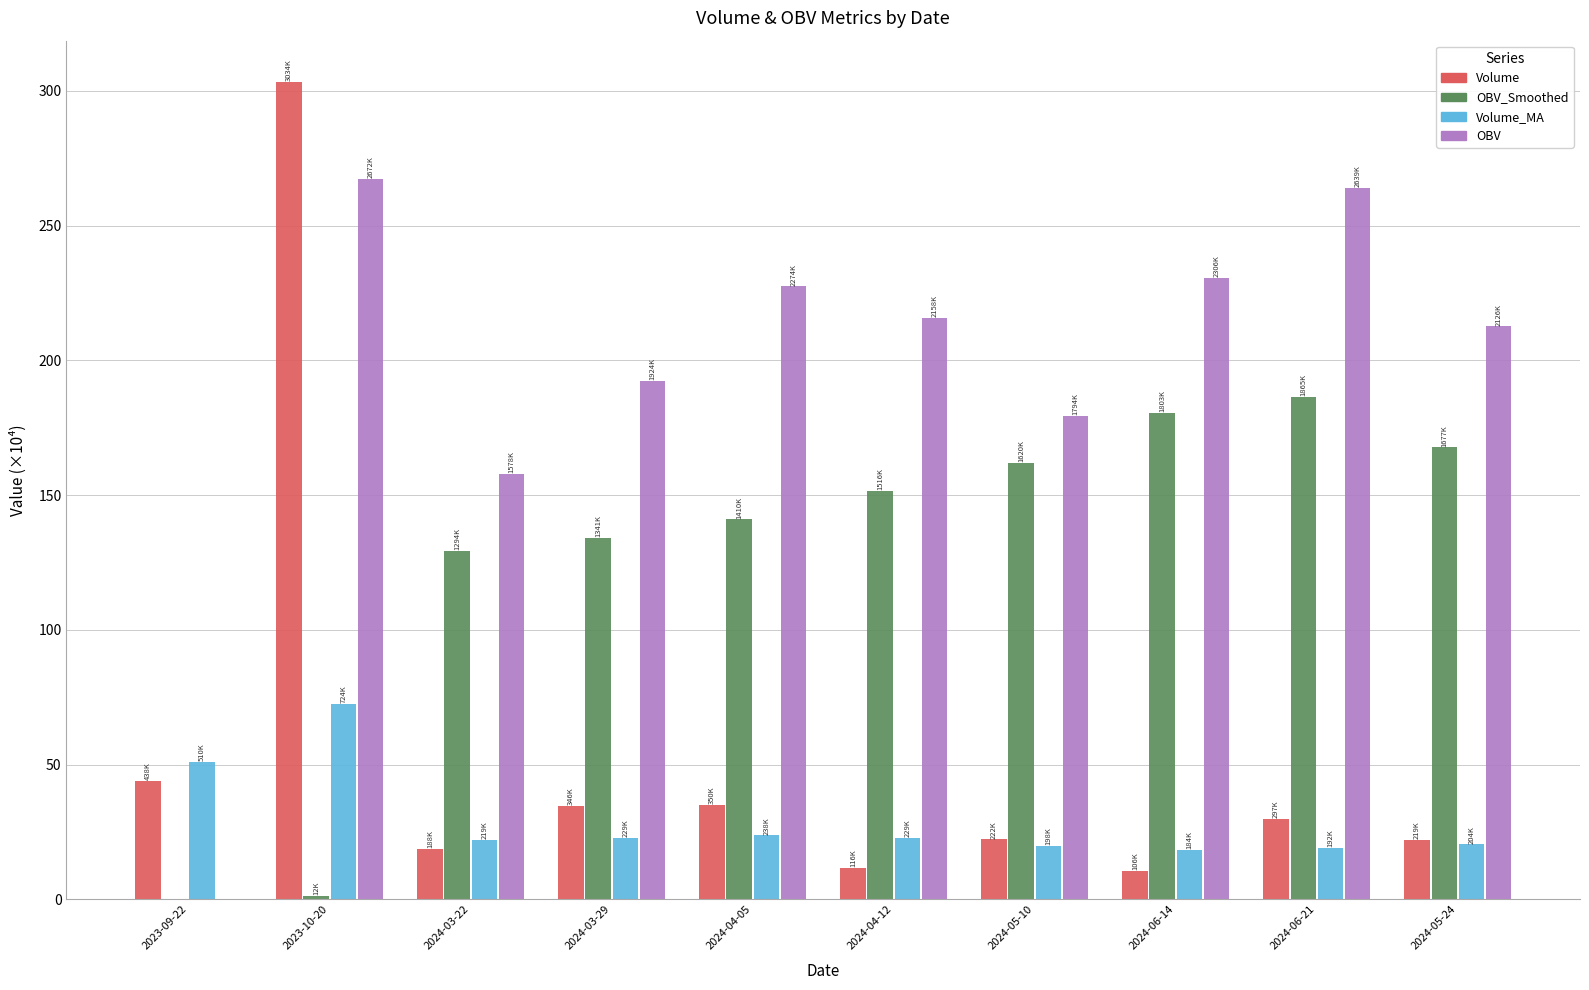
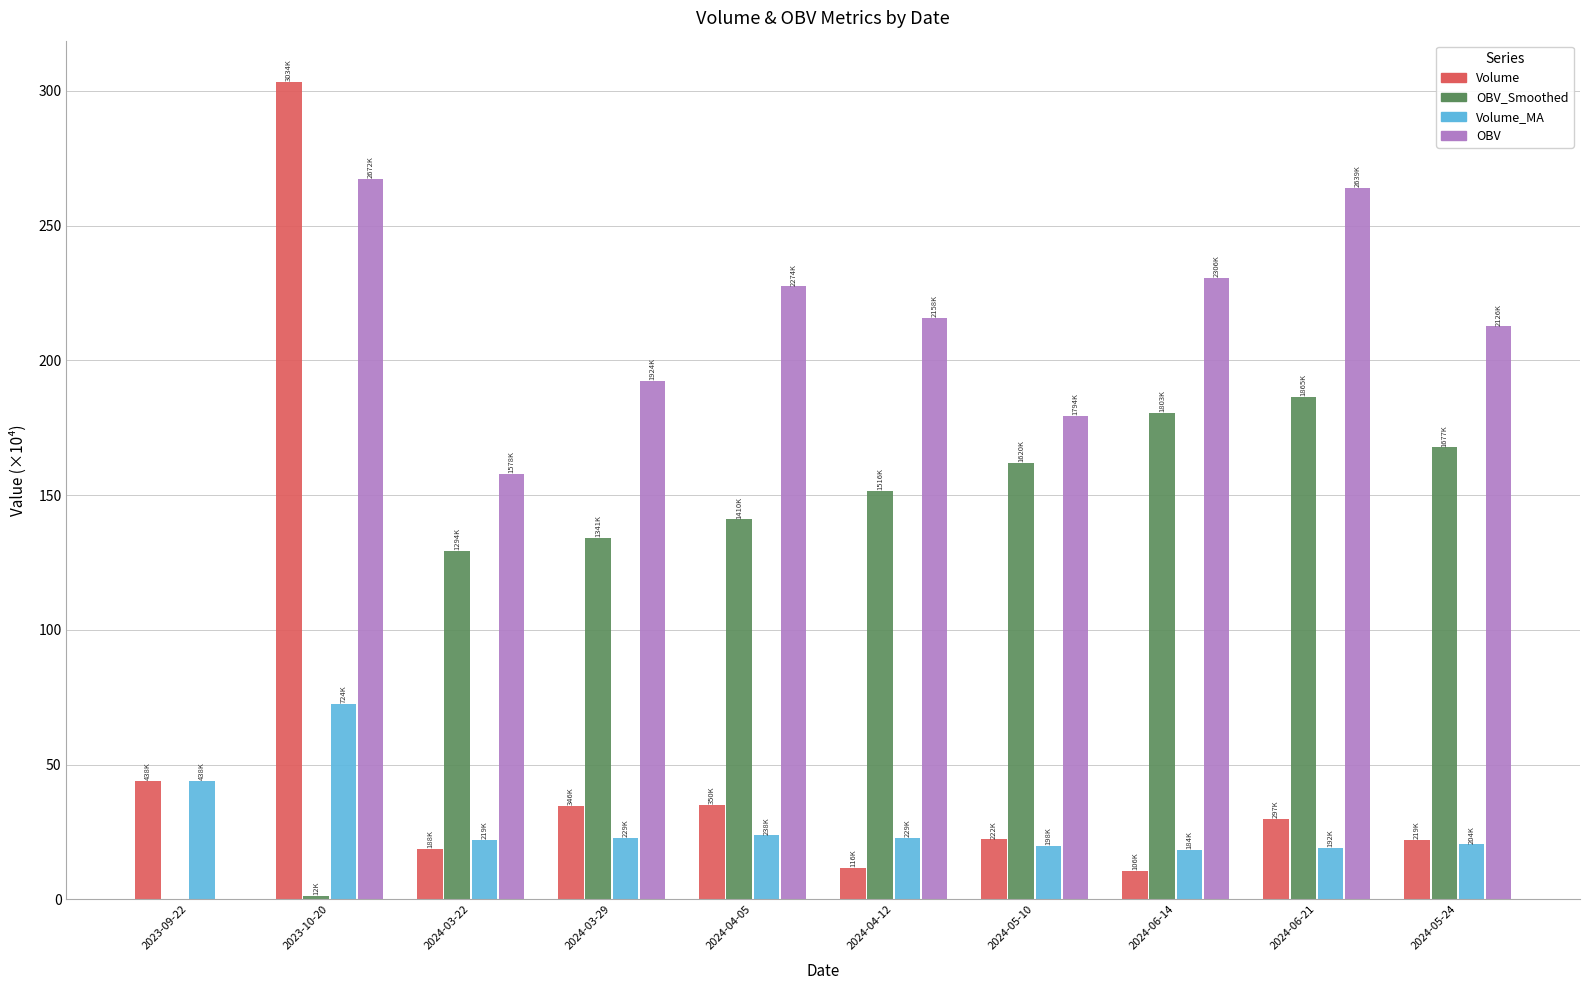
  {
    "OBV_Smoothed": {
      "2023-09-22": "0"
    },
    "Volume_MA": {
-     "2023-09-22": "510K"
+     "2023-09-22": "438K"
    },
    "OBV": {
      "2023-09-22": "0"
    }
  }
